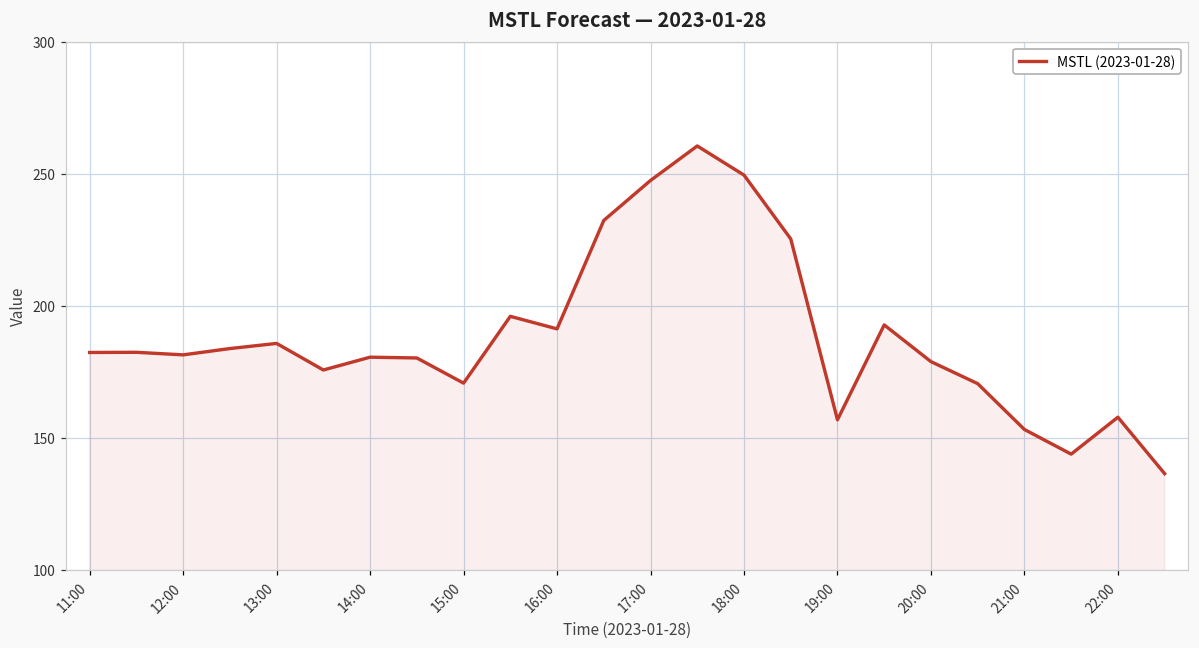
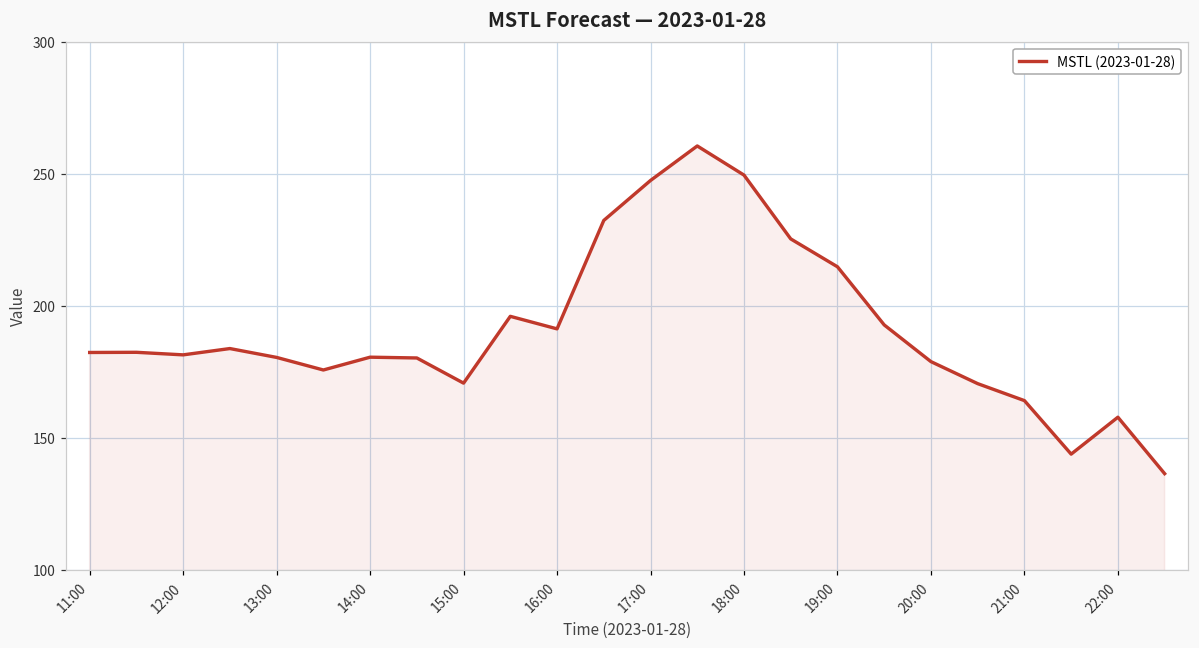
  {
    "11:00": 182,
    "12:00": 181,
-   "13:00": 186,
+   "13:00": 180,
    "14:00": 181,
    "15:00": 171,
    "16:00": 191,
    "17:00": 247,
    "18:00": 249,
-   "19:00": 157,
+   "19:00": 215,
    "20:00": 179,
-   "21:00": 153,
+   "21:00": 164,
    "22:00": 158
  }
